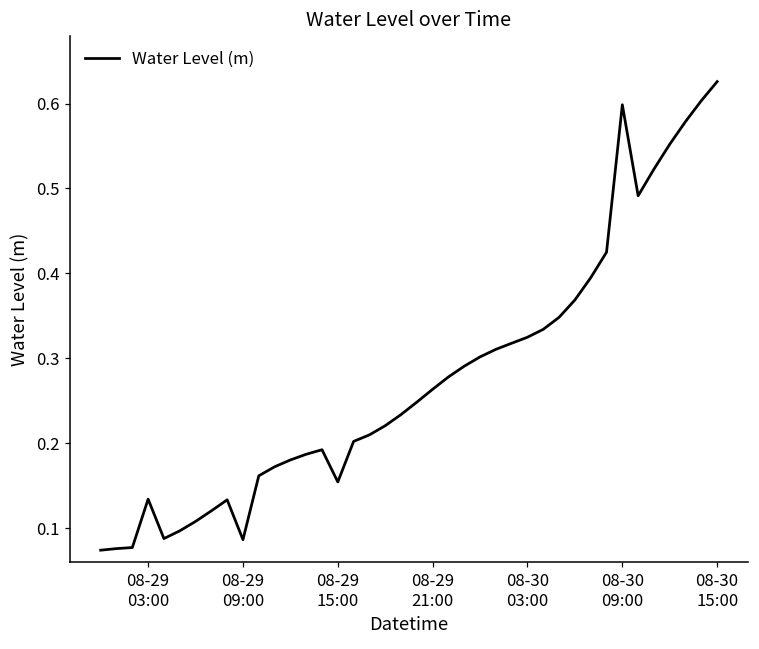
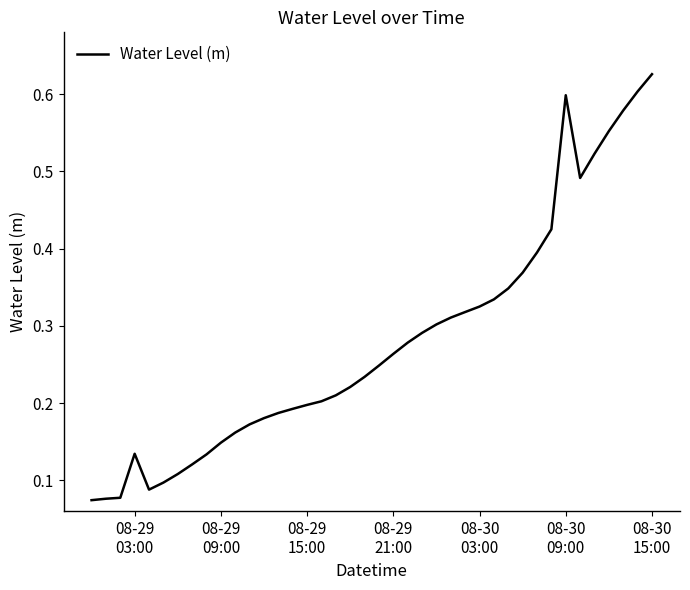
  {
    "08-29 03:00": 0.13,
-   "08-29 09:00": 0.09,
-   "08-29 15:00": 0.15,
+   "08-29 09:00": 0.15,
+   "08-29 15:00": 0.20,
    "08-29 21:00": 0.26,
    "08-30 03:00": 0.32,
    "08-30 09:00": 0.60,
    "08-30 15:00": 0.63
  }
